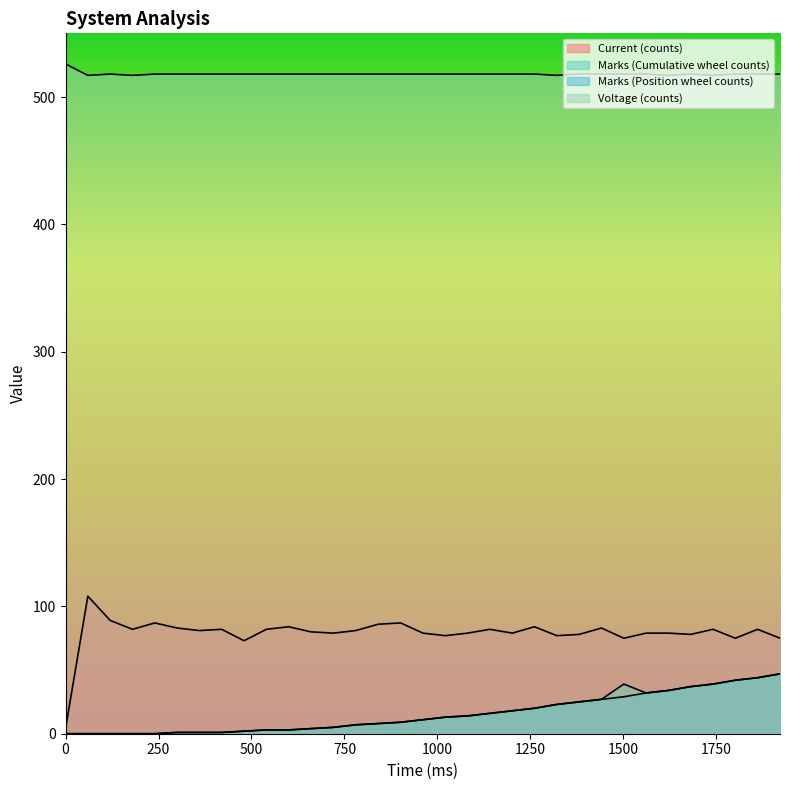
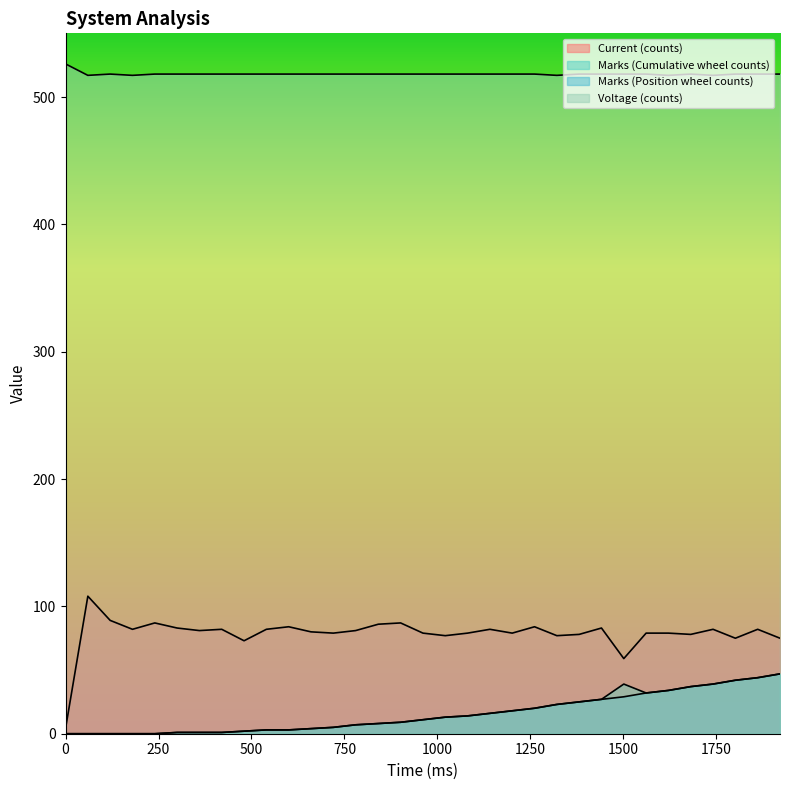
  {
    "Current (counts)": {
      "0": 4,
-     "1500": 75
+     "1500": 59
    }
  }
